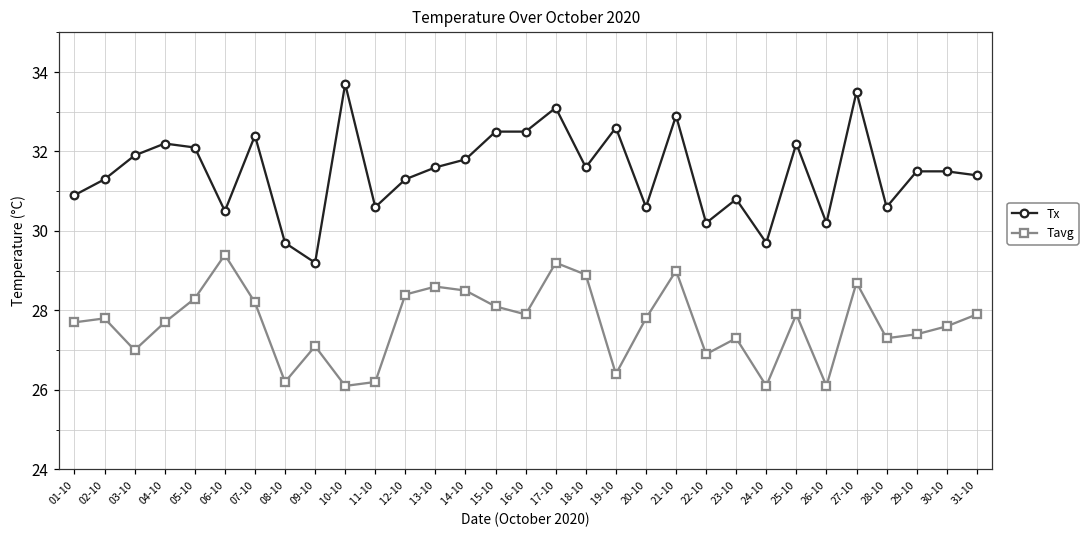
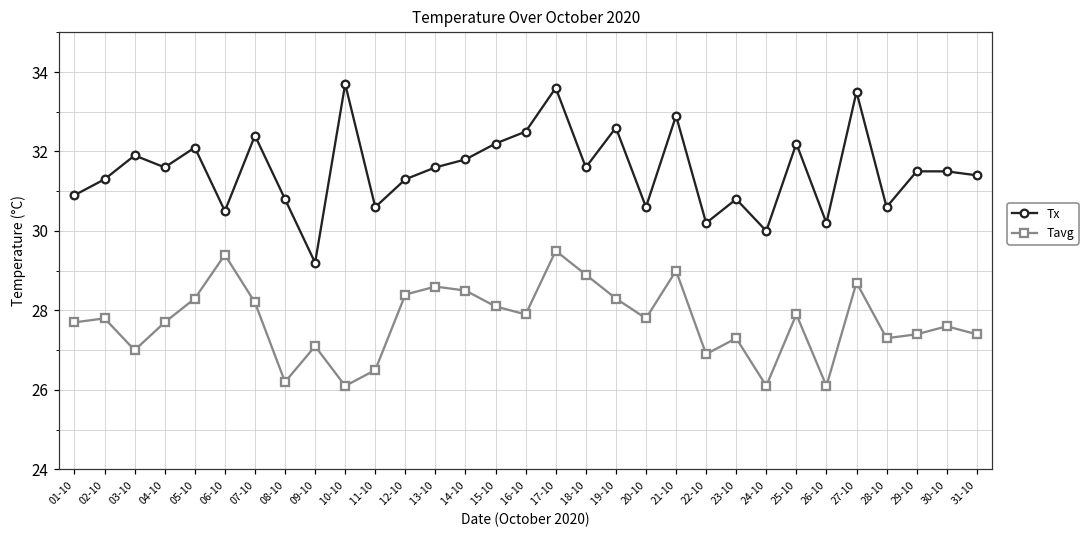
  {
    "Tx": {
      "01-10": 30.9,
      "02-10": 31.3,
      "03-10": 31.9,
-     "04-10": 32.2,
+     "04-10": 31.6,
      "05-10": 32.1,
      "06-10": 30.5,
      "07-10": 32.4,
-     "08-10": 29.7,
+     "08-10": 30.8,
      "09-10": 29.2,
      "10-10": 33.7,
      "11-10": 30.6,
      "12-10": 31.3,
      "13-10": 31.6,
      "14-10": 31.8,
-     "15-10": 32.5,
+     "15-10": 32.2,
      "16-10": 32.5,
-     "17-10": 33.1,
+     "17-10": 33.6,
      "18-10": 31.6,
      "19-10": 32.6,
      "20-10": 30.6,
      "21-10": 32.9,
      "22-10": 30.2,
      "23-10": 30.8,
-     "24-10": 29.7,
+     "24-10": 30.0,
      "25-10": 32.2,
      "26-10": 30.2,
      "27-10": 33.5,
      "28-10": 30.6,
      "29-10": 31.5,
      "30-10": 31.5,
      "31-10": 31.4
    },
    "Tavg": {
      "01-10": 27.7,
      "02-10": 27.8,
      "03-10": 27.0,
      "04-10": 27.7,
      "05-10": 28.3,
      "06-10": 29.4,
      "07-10": 28.2,
      "08-10": 26.2,
      "09-10": 27.1,
      "10-10": 26.1,
-     "11-10": 26.2,
+     "11-10": 26.5,
      "12-10": 28.4,
      "13-10": 28.6,
      "14-10": 28.5,
      "15-10": 28.1,
      "16-10": 27.9,
-     "17-10": 29.2,
+     "17-10": 29.5,
      "18-10": 28.9,
-     "19-10": 26.4,
+     "19-10": 28.3,
      "20-10": 27.8,
      "21-10": 29.0,
      "22-10": 26.9,
      "23-10": 27.3,
      "24-10": 26.1,
      "25-10": 27.9,
      "26-10": 26.1,
      "27-10": 28.7,
      "28-10": 27.3,
      "29-10": 27.4,
      "30-10": 27.6,
-     "31-10": 27.9
+     "31-10": 27.4
    }
  }
